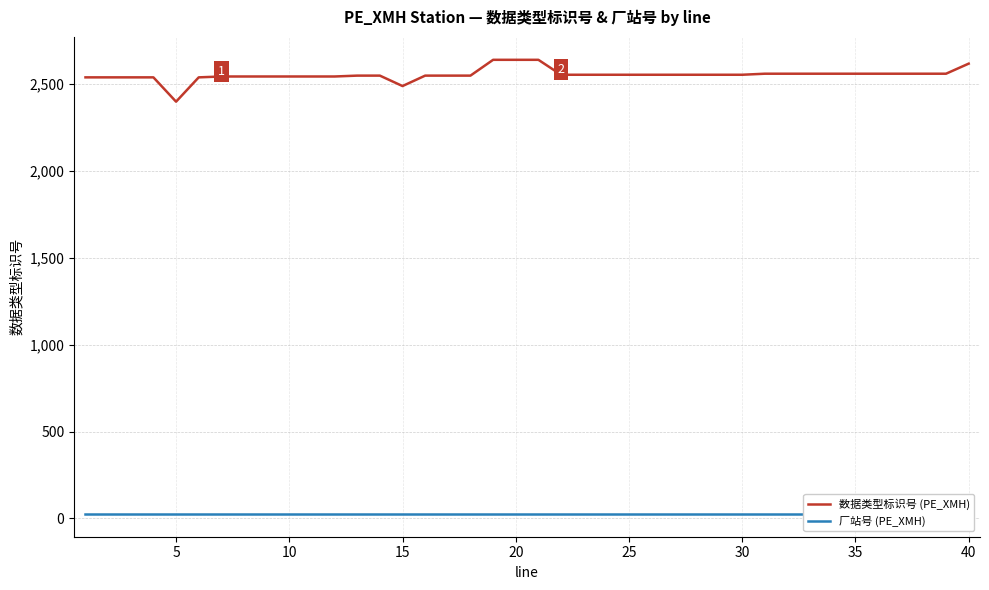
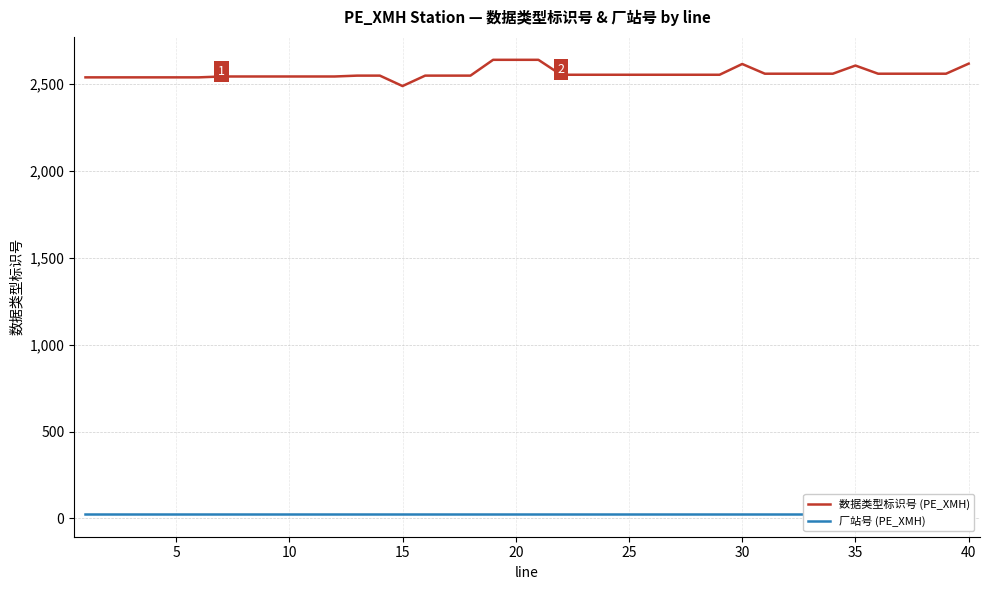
  {
    "数据类型标识号 (PE_XMH)": {
-     "5": "2,400",
+     "5": "2,540",
      "10": "2,540",
      "15": "2,490",
      "20": "2,640",
      "25": "2,550",
-     "30": "2,550",
-     "35": "2,560",
+     "30": "2,620",
+     "35": "2,610",
      "40": "2,620"
    },
    "厂站号 (PE_XMH)": {
      "5": "30",
      "10": "30",
      "15": "30",
      "20": "30",
      "25": "30",
      "30": "30"
    }
  }
